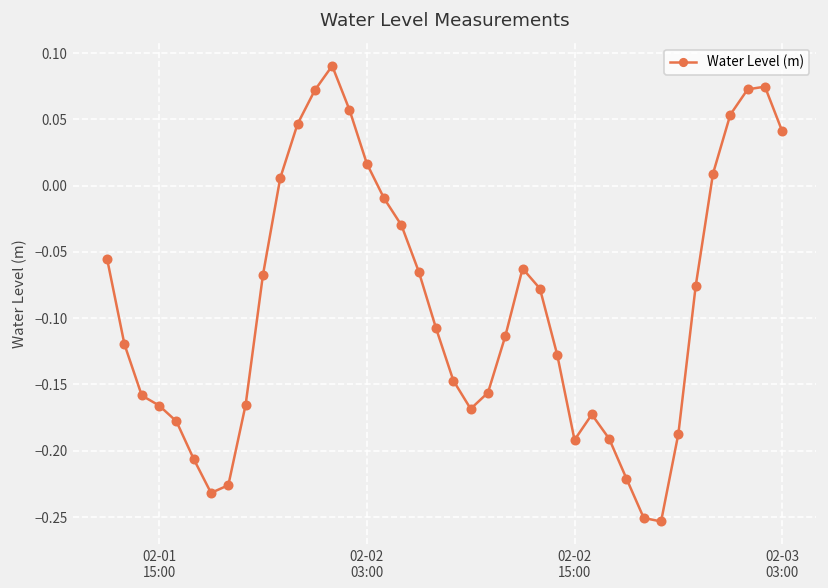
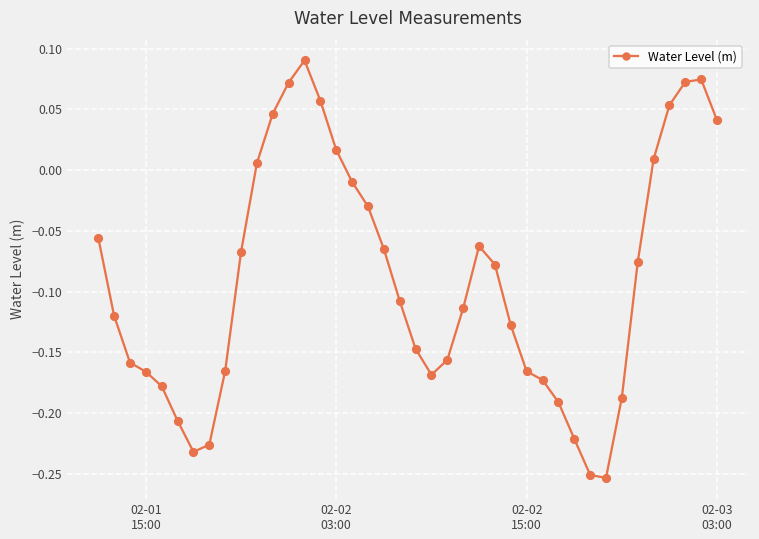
  {
    "02-01 15:00": -0.166,
    "02-02 03:00": 0.017,
-   "02-02 15:00": -0.192,
+   "02-02 15:00": -0.166,
    "02-03 03:00": 0.041
  }
